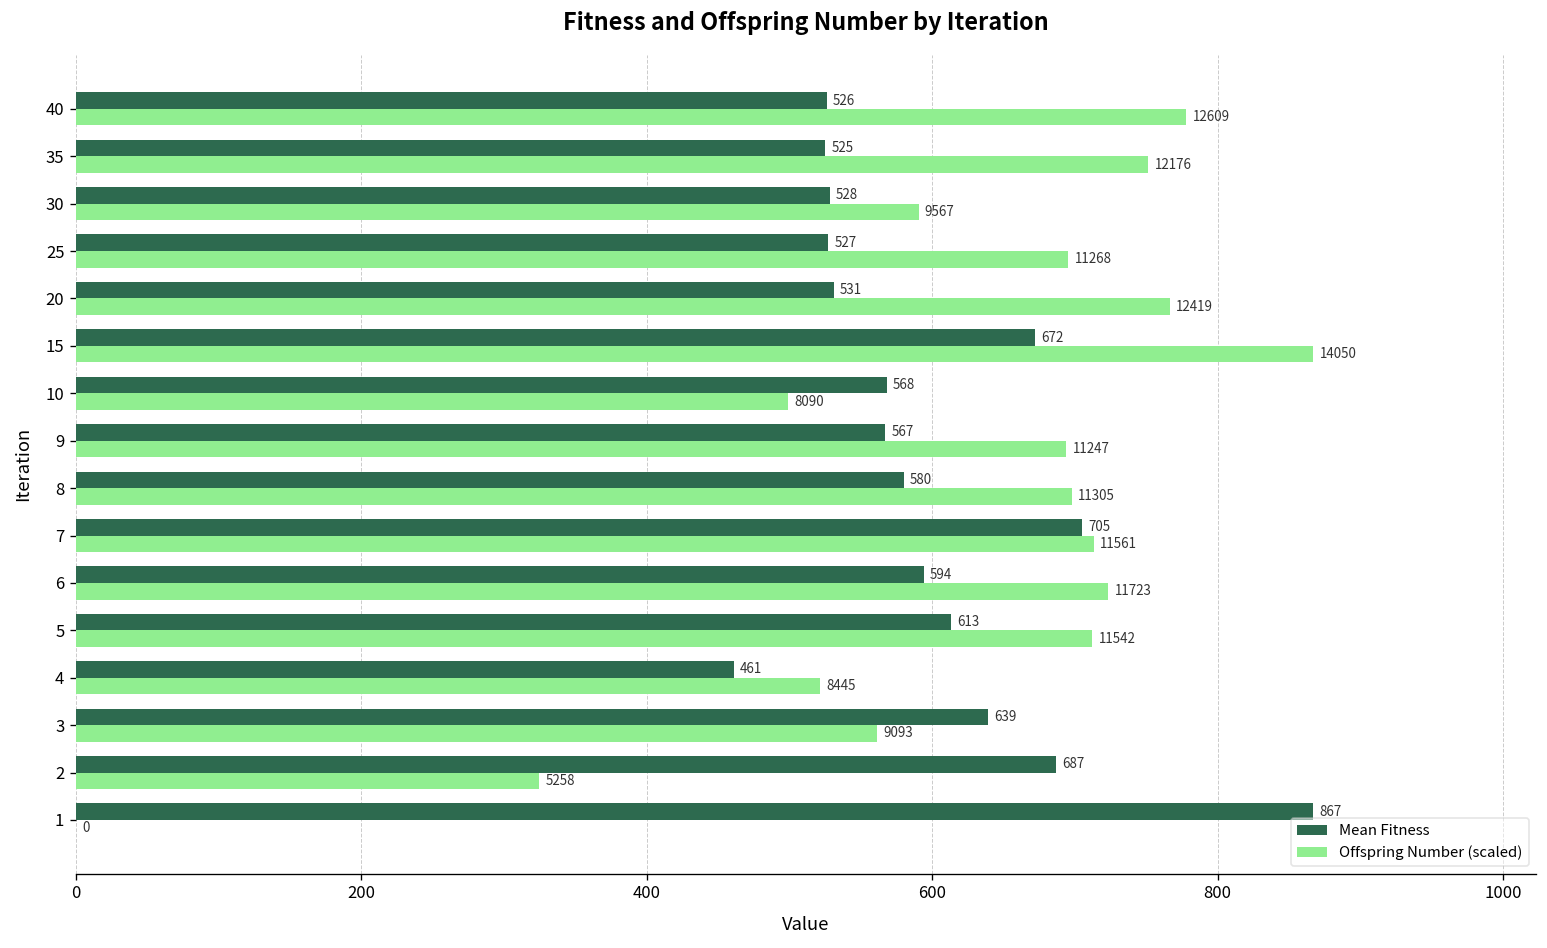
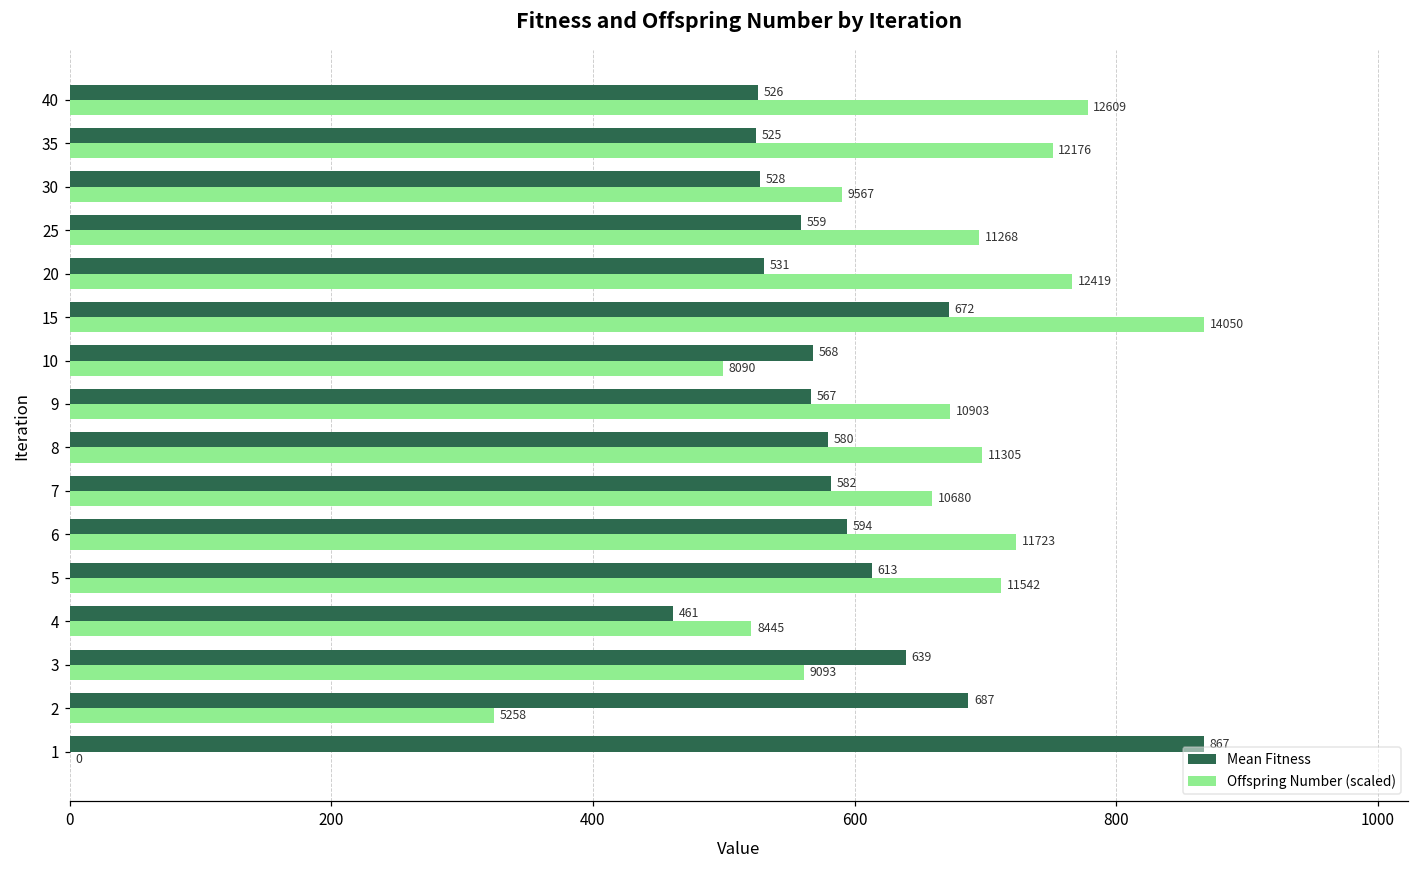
  {
    "Mean Fitness": {
      "40": 526,
      "35": 525,
      "30": 528,
-     "25": 527,
+     "25": 559,
      "20": 531,
      "15": 672,
      "10": 568,
      "9": 567,
      "8": 580,
-     "7": 705,
+     "7": 582,
      "6": 594,
      "5": 613,
      "4": 461,
      "3": 639,
      "2": 687
    },
    "Offspring Number (scaled)": {
-     "9": 11247,
-     "7": 11561,
+     "9": 10903,
+     "7": 10680,
      "1": 0
    }
  }
